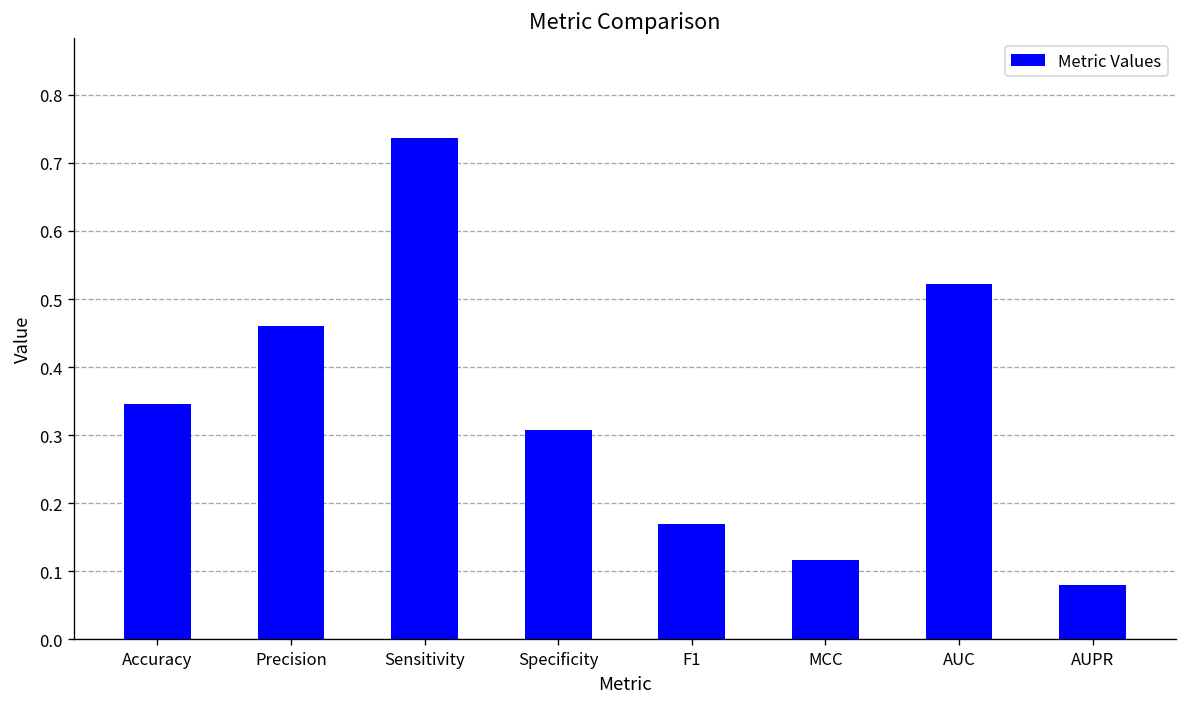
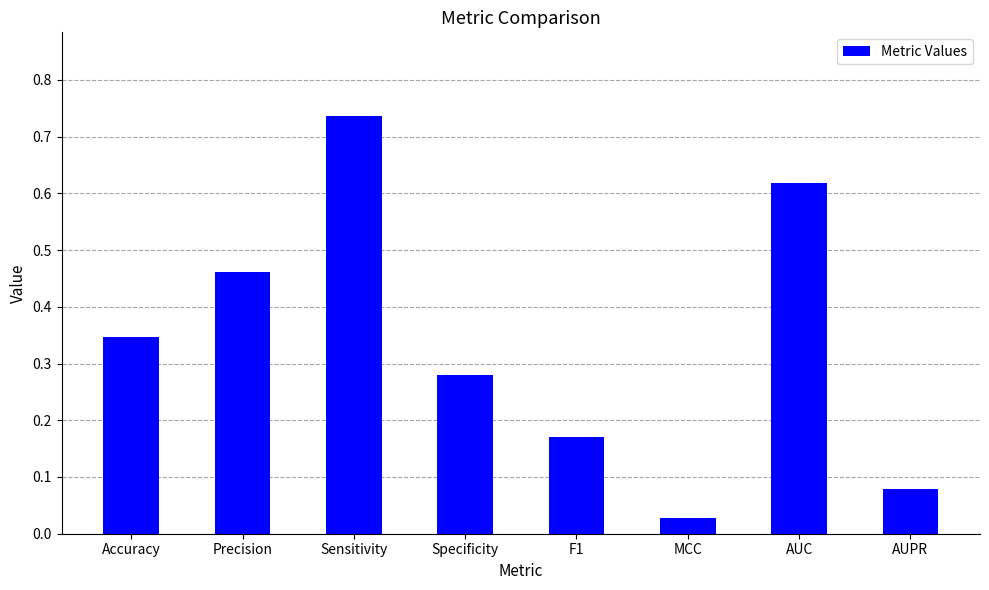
  {
    "Accuracy": 0.35,
    "Precision": 0.46,
    "Sensitivity": 0.74,
-   "Specificity": 0.31,
+   "Specificity": 0.28,
    "F1": 0.17,
-   "MCC": 0.12,
-   "AUC": 0.52,
+   "MCC": 0.03,
+   "AUC": 0.62,
    "AUPR": 0.08
  }
